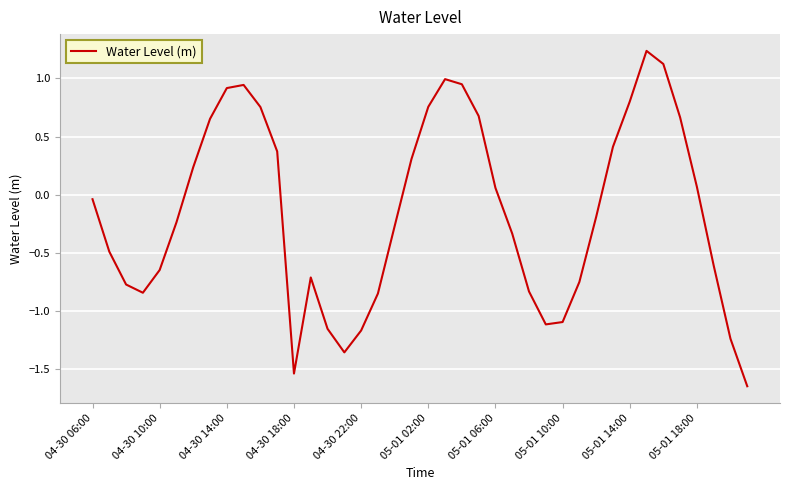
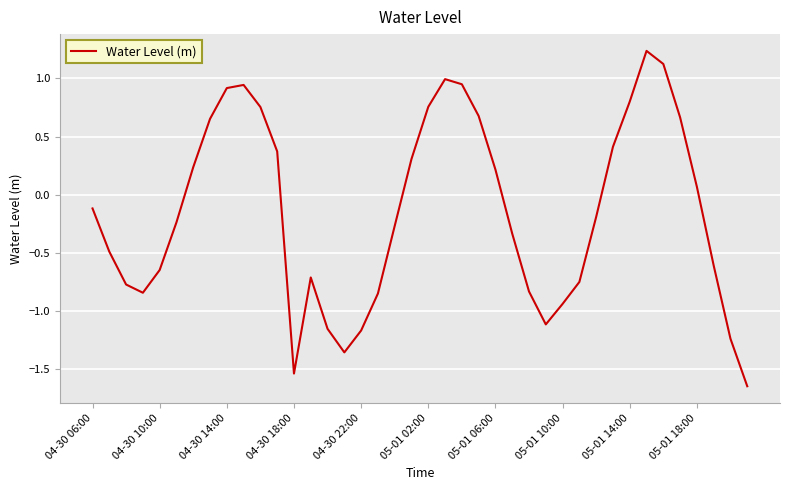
  {
-   "04-30 06:00": -0.04,
+   "04-30 06:00": -0.12,
    "04-30 10:00": -0.65,
    "04-30 14:00": 0.92,
    "04-30 18:00": -1.54,
    "04-30 22:00": -1.17,
    "05-01 02:00": 0.76,
-   "05-01 06:00": 0.06,
-   "05-01 10:00": -1.09,
+   "05-01 06:00": 0.22,
+   "05-01 10:00": -0.94,
    "05-01 14:00": 0.80,
    "05-01 18:00": 0.07
  }
